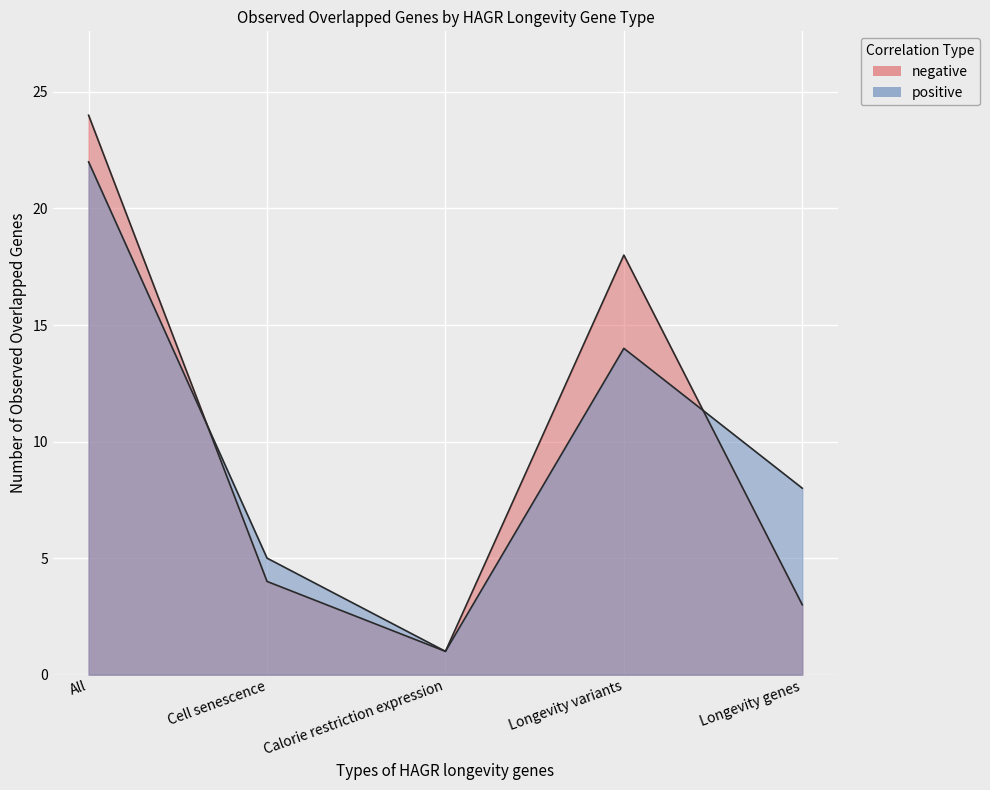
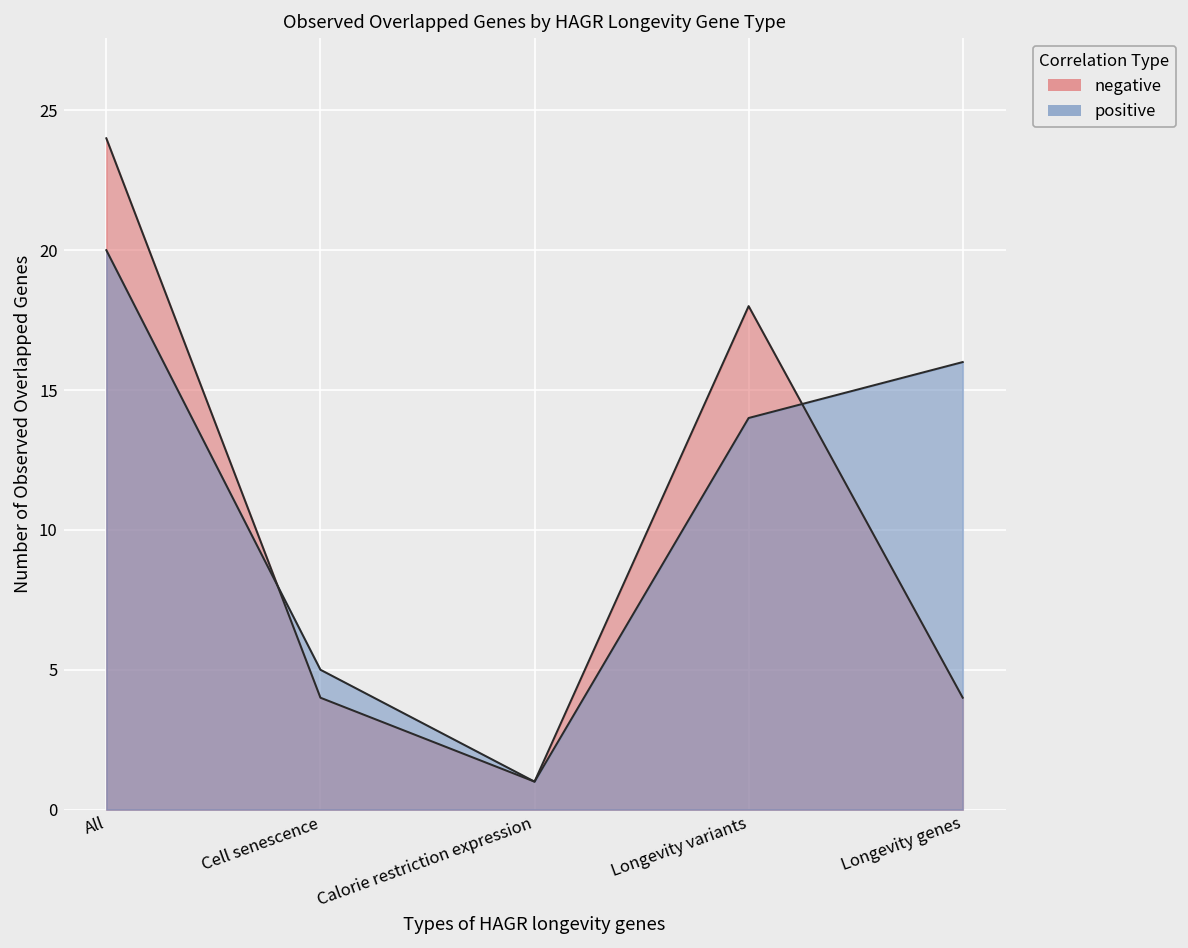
  {
    "negative": {
      "All": 24,
      "Cell senescence": 4,
      "Longevity variants": 18,
-     "Longevity genes": 3
+     "Longevity genes": 4
    },
    "positive": {
-     "All": 22,
+     "All": 20,
      "Cell senescence": 5,
      "Longevity variants": 14,
-     "Longevity genes": 8
+     "Longevity genes": 16
    }
  }
